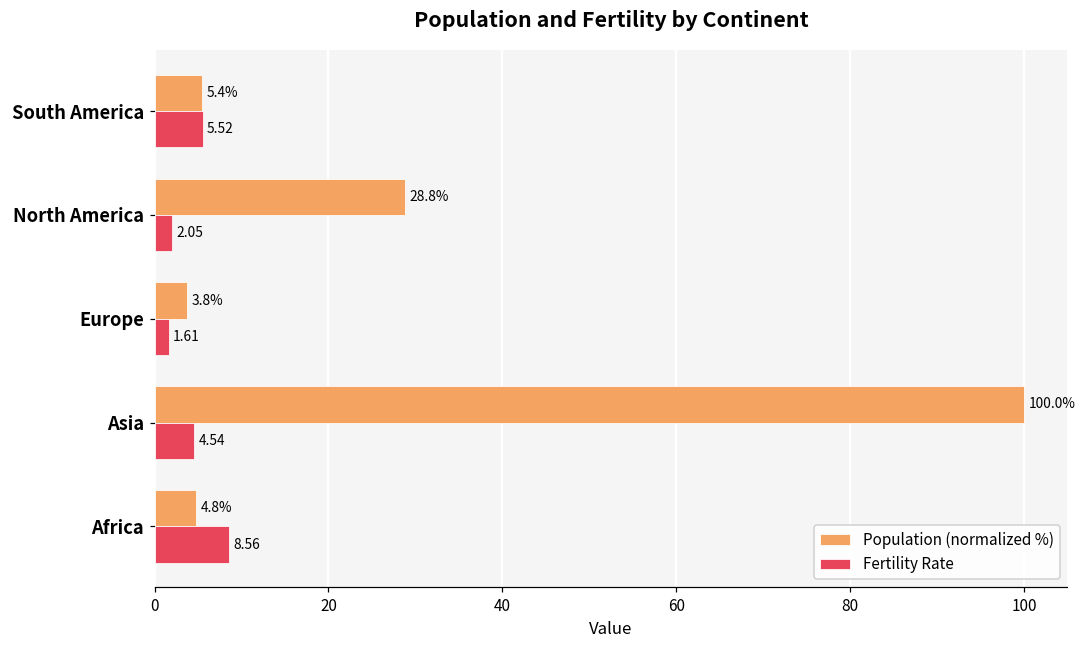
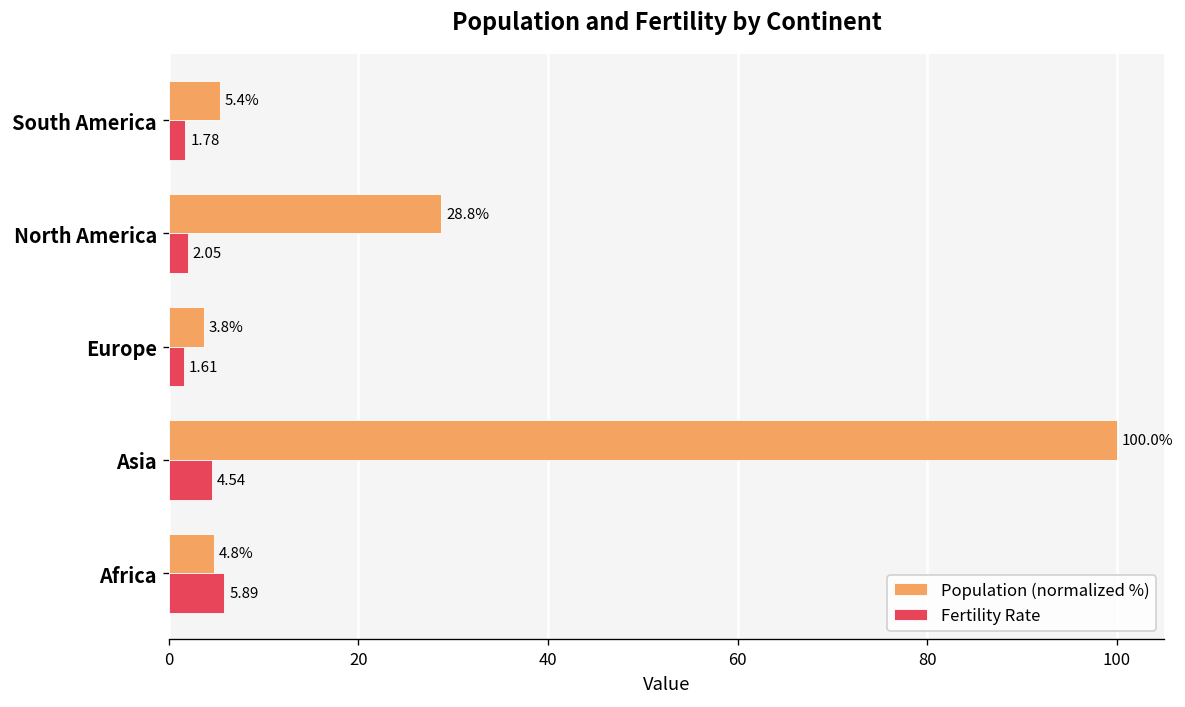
  {
    "Population (normalized %)": {
      "South America": "5.4%",
      "North America": "28.8%",
      "Europe": "3.8%",
      "Asia": "100.0%",
      "Africa": "4.8%"
    },
    "Fertility Rate": {
-     "South America": "5.52",
+     "South America": "1.78",
      "North America": "2.05",
      "Europe": "1.61",
      "Asia": "4.54",
-     "Africa": "8.56"
+     "Africa": "5.89"
    }
  }
